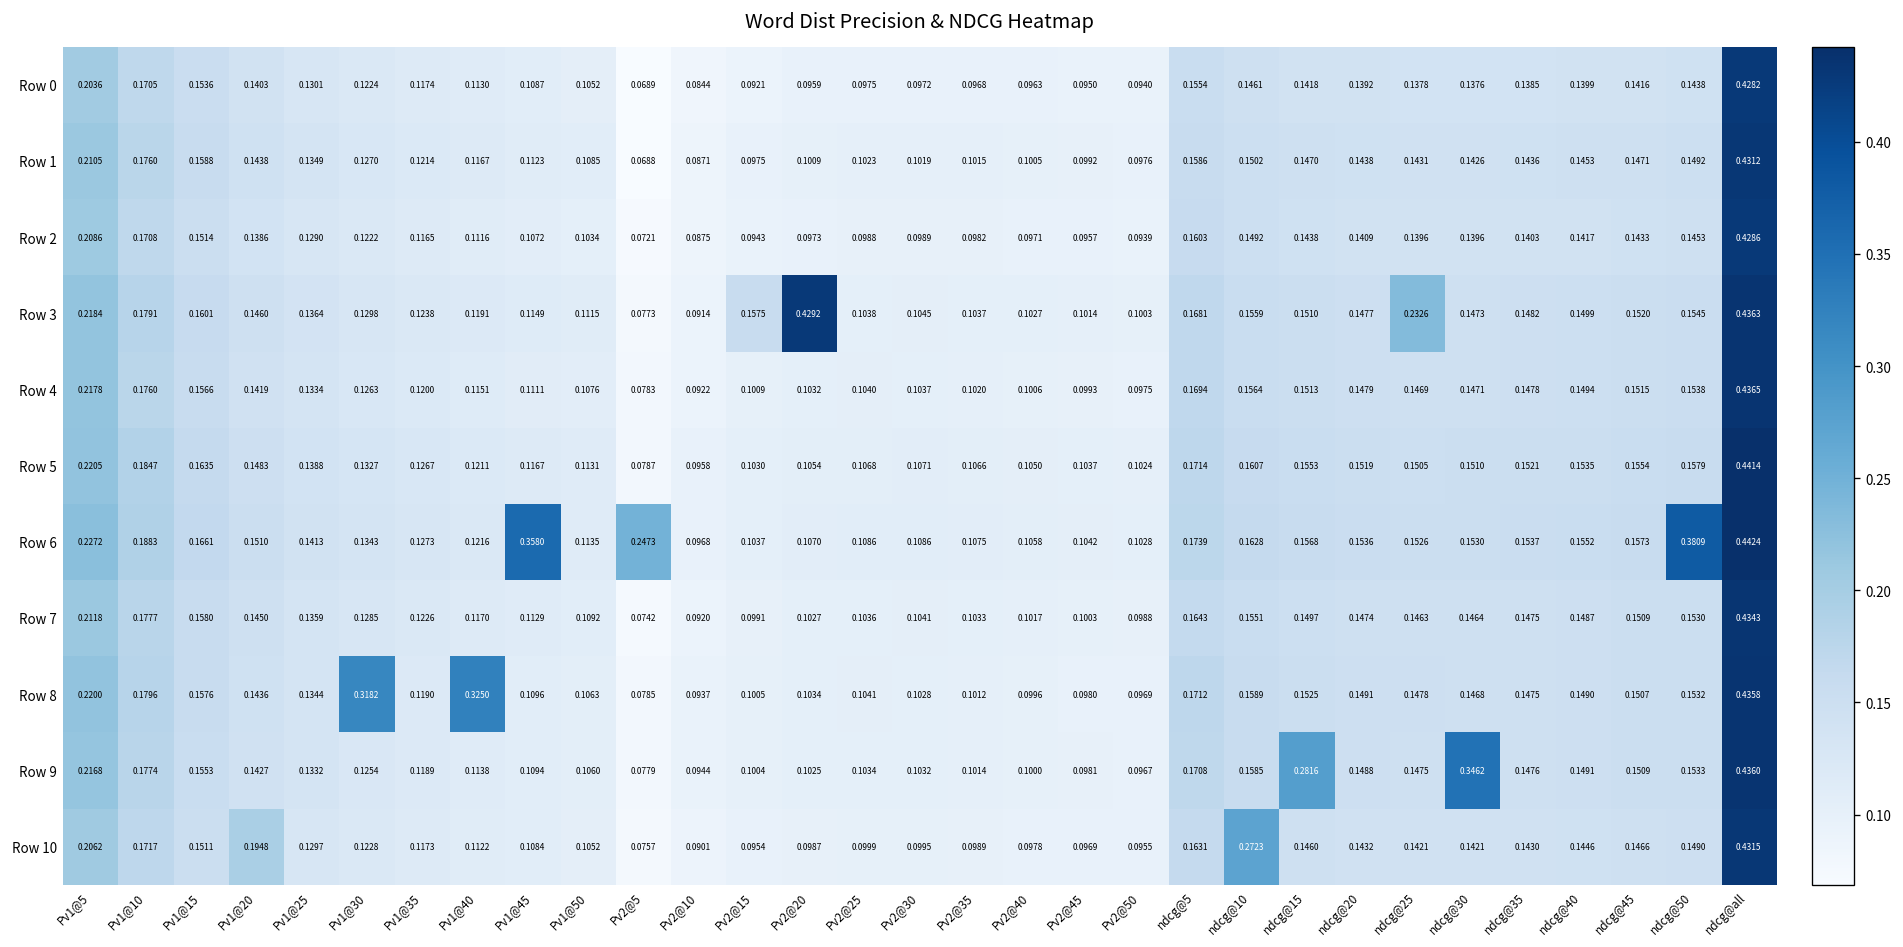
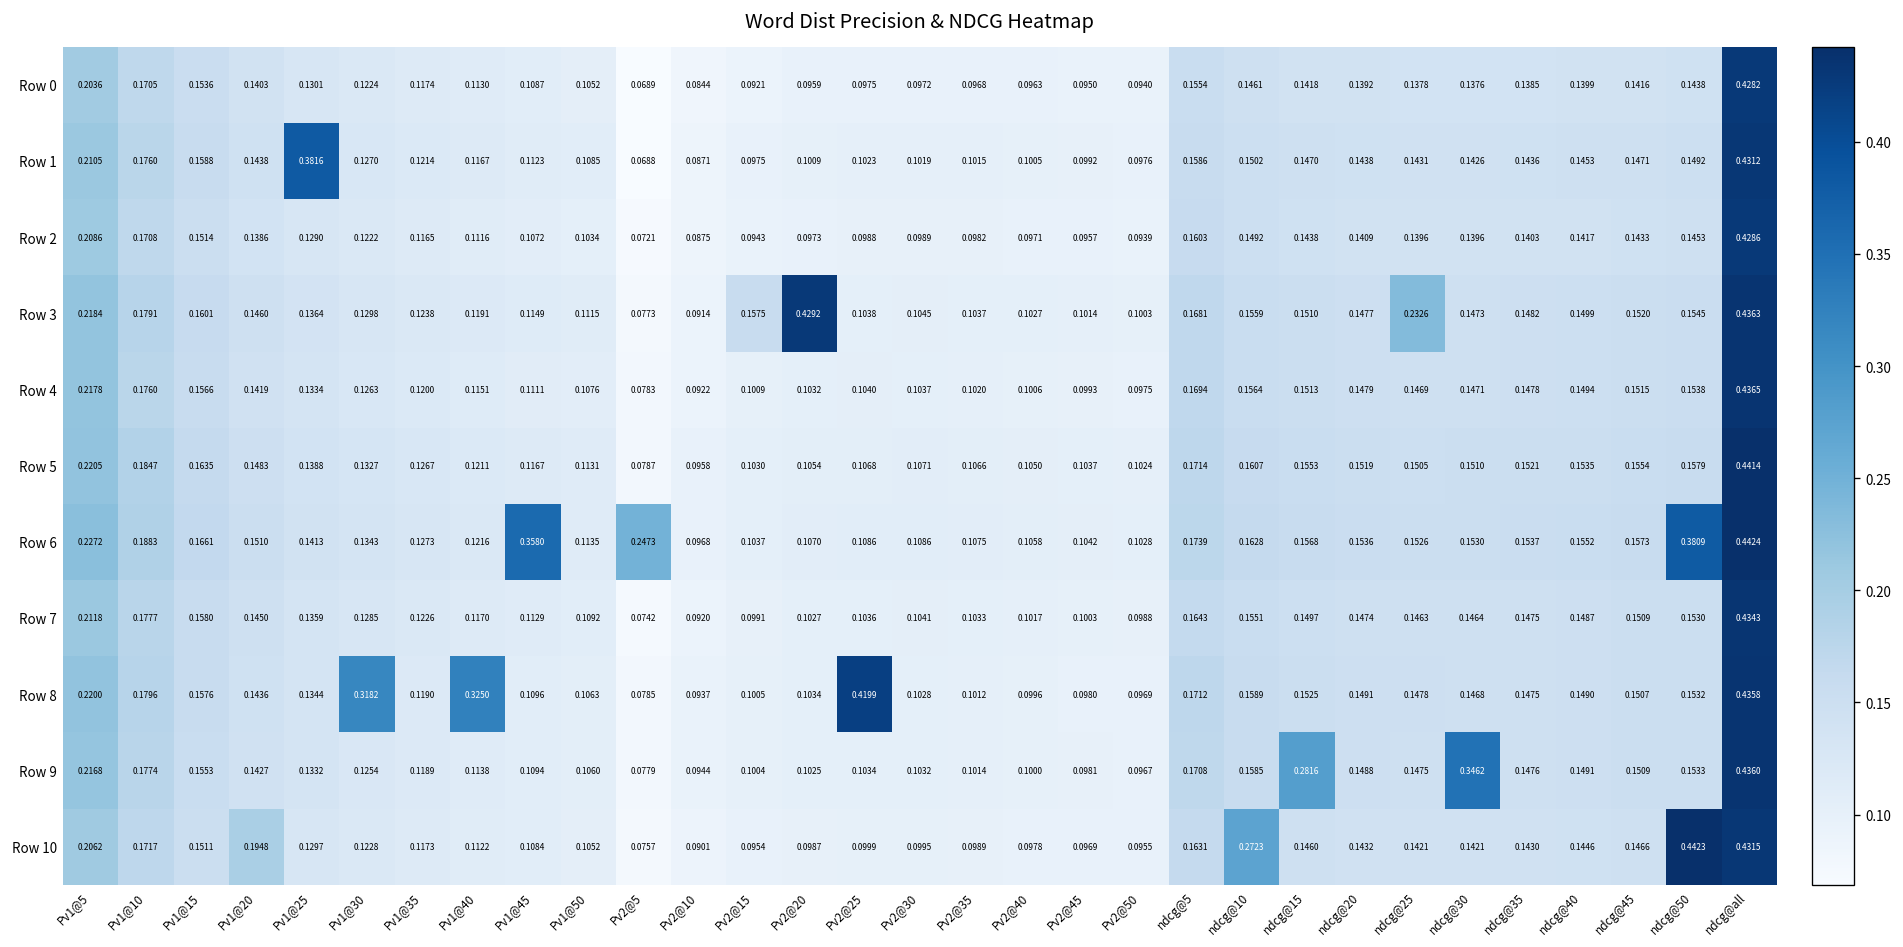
  {
    "Row 1": {
      "Pv1@5": 0.2105,
      "Pv1@10": 0.1760,
      "Pv1@15": 0.1588,
      "Pv1@20": 0.1438,
-     "Pv1@25": 0.1349,
+     "Pv1@25": 0.3816,
      "Pv1@30": 0.1270,
      "Pv1@35": 0.1214,
      "Pv1@40": 0.1167,
      "Pv1@45": 0.1123,
      "Pv1@50": 0.1085,
      "Pv2@5": 0.0688,
      "Pv2@10": 0.0871,
      "Pv2@15": 0.0975,
      "Pv2@20": 0.1009,
      "Pv2@25": 0.1023,
      "Pv2@30": 0.1019,
      "Pv2@35": 0.1015,
      "Pv2@40": 0.1005,
      "Pv2@45": 0.0992,
      "Pv2@50": 0.0976,
      "ndcg@5": 0.1586,
      "ndcg@10": 0.1502,
      "ndcg@15": 0.1470,
      "ndcg@20": 0.1438,
      "ndcg@25": 0.1431,
      "ndcg@30": 0.1426,
      "ndcg@35": 0.1436,
      "ndcg@40": 0.1453,
      "ndcg@45": 0.1471,
      "ndcg@50": 0.1492,
      "ndcg@all": 0.4312
    },
    "Row 8": {
      "Pv1@5": 0.2200,
      "Pv1@10": 0.1796,
      "Pv1@15": 0.1576,
      "Pv1@20": 0.1436,
      "Pv1@25": 0.1344,
      "Pv1@30": 0.3182,
      "Pv1@35": 0.1190,
      "Pv1@40": 0.3250,
      "Pv1@45": 0.1096,
      "Pv1@50": 0.1063,
      "Pv2@5": 0.0785,
      "Pv2@10": 0.0937,
      "Pv2@15": 0.1005,
      "Pv2@20": 0.1034,
-     "Pv2@25": 0.1041,
+     "Pv2@25": 0.4199,
      "Pv2@30": 0.1028,
      "Pv2@35": 0.1012,
      "Pv2@40": 0.0996,
      "Pv2@45": 0.0980,
      "Pv2@50": 0.0969,
      "ndcg@5": 0.1712,
      "ndcg@10": 0.1589,
      "ndcg@15": 0.1525,
      "ndcg@20": 0.1491,
      "ndcg@25": 0.1478,
      "ndcg@30": 0.1468,
      "ndcg@35": 0.1475,
      "ndcg@40": 0.1490,
      "ndcg@45": 0.1507,
      "ndcg@50": 0.1532,
      "ndcg@all": 0.4358
    },
    "Row 10": {
      "Pv1@5": 0.2062,
      "Pv1@10": 0.1717,
      "Pv1@15": 0.1511,
      "Pv1@20": 0.1948,
      "Pv1@25": 0.1297,
      "Pv1@30": 0.1228,
      "Pv1@35": 0.1173,
      "Pv1@40": 0.1122,
      "Pv1@45": 0.1084,
      "Pv1@50": 0.1052,
      "Pv2@5": 0.0757,
      "Pv2@10": 0.0901,
      "Pv2@15": 0.0954,
      "Pv2@20": 0.0987,
      "Pv2@25": 0.0999,
      "Pv2@30": 0.0995,
      "Pv2@35": 0.0989,
      "Pv2@40": 0.0978,
      "Pv2@45": 0.0969,
      "Pv2@50": 0.0955,
      "ndcg@5": 0.1631,
      "ndcg@10": 0.2723,
      "ndcg@15": 0.1460,
      "ndcg@20": 0.1432,
      "ndcg@25": 0.1421,
      "ndcg@30": 0.1421,
      "ndcg@35": 0.1430,
      "ndcg@40": 0.1446,
      "ndcg@45": 0.1466,
-     "ndcg@50": 0.1490,
+     "ndcg@50": 0.4423,
      "ndcg@all": 0.4315
    }
  }
